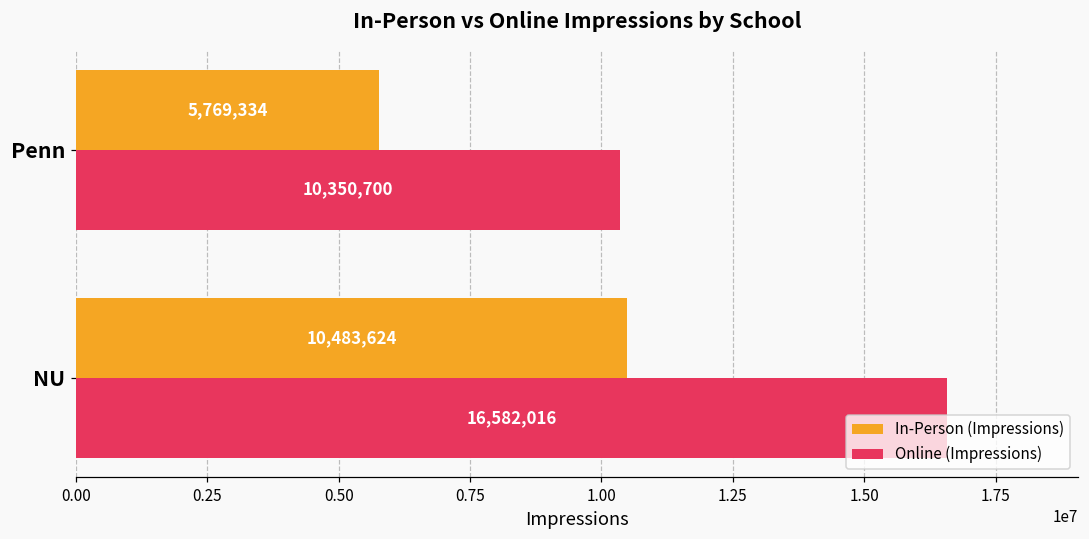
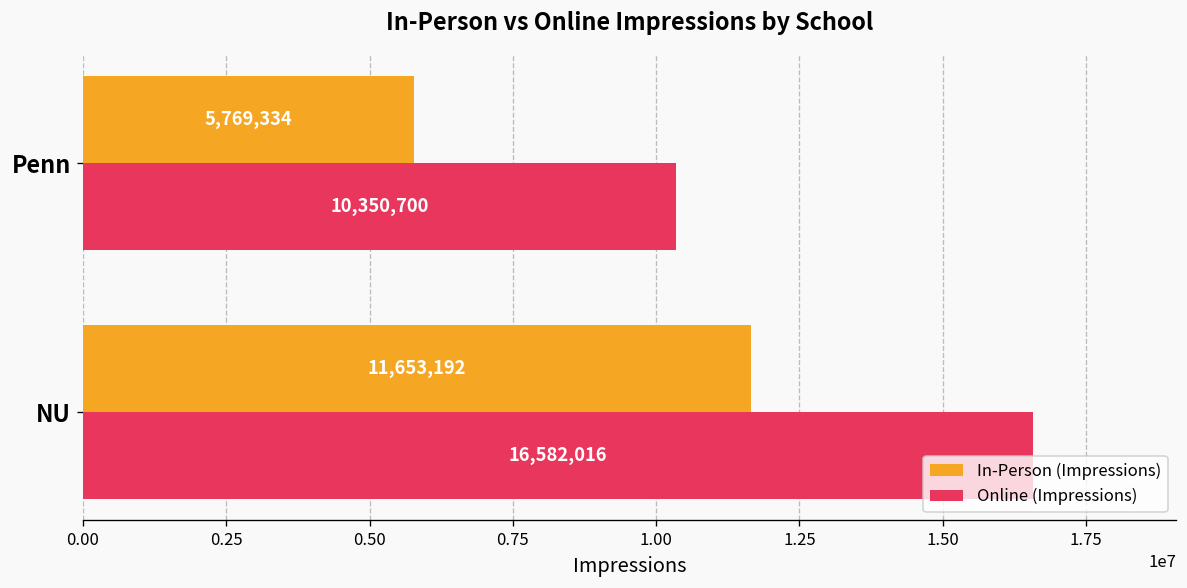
  {
    "In-Person (Impressions)": {
      "Penn": "5,769,334",
-     "NU": "10,483,624"
+     "NU": "11,653,192"
    },
    "Online (Impressions)": {
      "Penn": "10,350,700"
    }
  }
